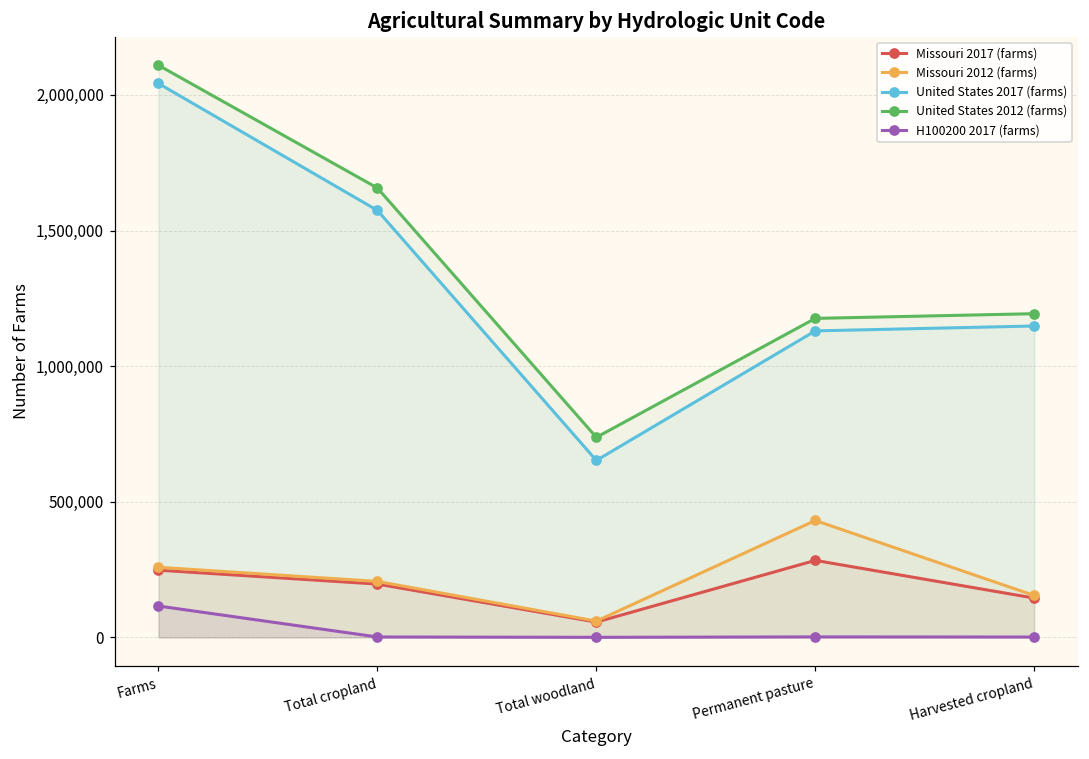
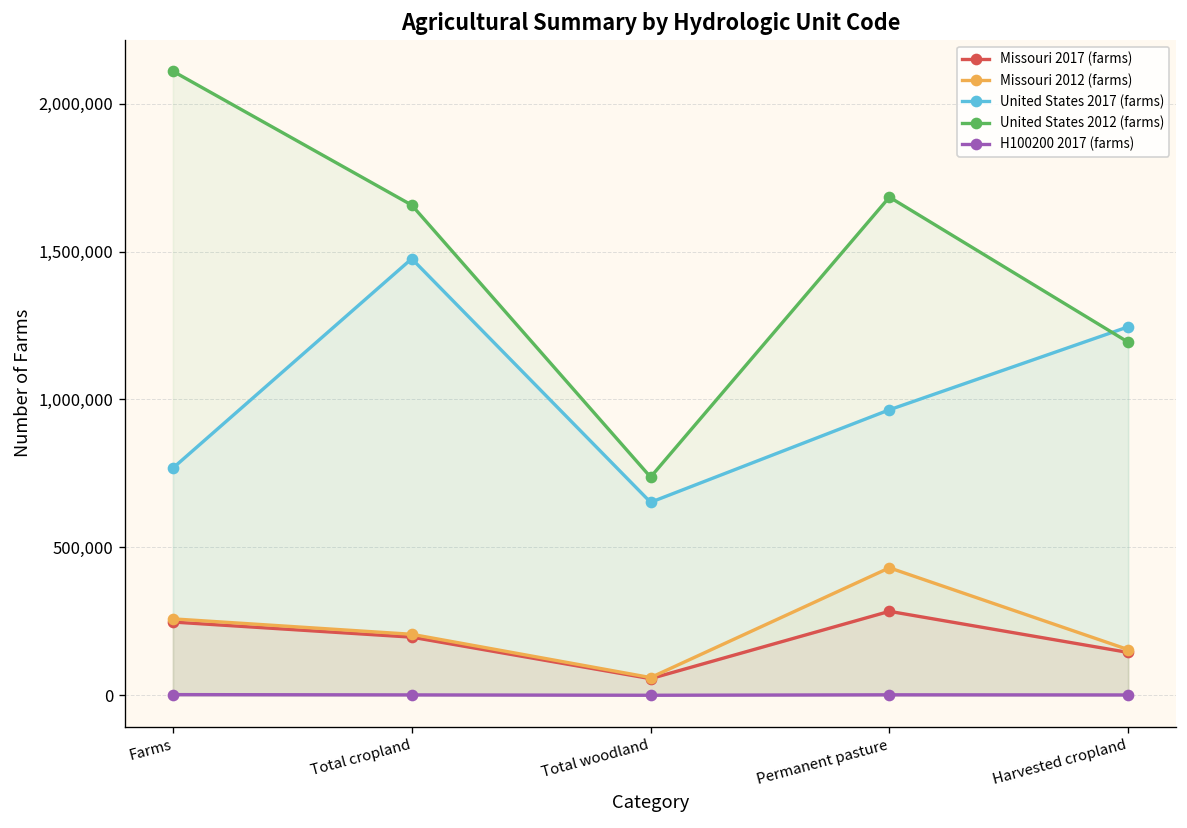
  {
    "Missouri 2017 (farms)": {
      "Farms": "250,000",
      "Permanent pasture": "280,000"
    },
    "Missouri 2012 (farms)": {
      "Farms": "260,000",
      "Permanent pasture": "430,000"
    },
    "United States 2017 (farms)": {
-     "Farms": "2,040,000",
-     "Total cropland": "1,570,000",
+     "Farms": "770,000",
+     "Total cropland": "1,480,000",
      "Total woodland": "650,000",
-     "Permanent pasture": "1,130,000",
-     "Harvested cropland": "1,150,000"
+     "Permanent pasture": "970,000",
+     "Harvested cropland": "1,250,000"
    },
    "United States 2012 (farms)": {
      "Farms": "2,110,000",
      "Total cropland": "1,660,000",
      "Total woodland": "740,000",
-     "Permanent pasture": "1,180,000",
+     "Permanent pasture": "1,680,000",
      "Harvested cropland": "1,190,000"
    },
    "H100200 2017 (farms)": {
-     "Farms": "120,000",
+     "Farms": "0",
      "Total cropland": "0",
      "Total woodland": "0",
      "Permanent pasture": "0",
      "Harvested cropland": "0"
    }
  }
